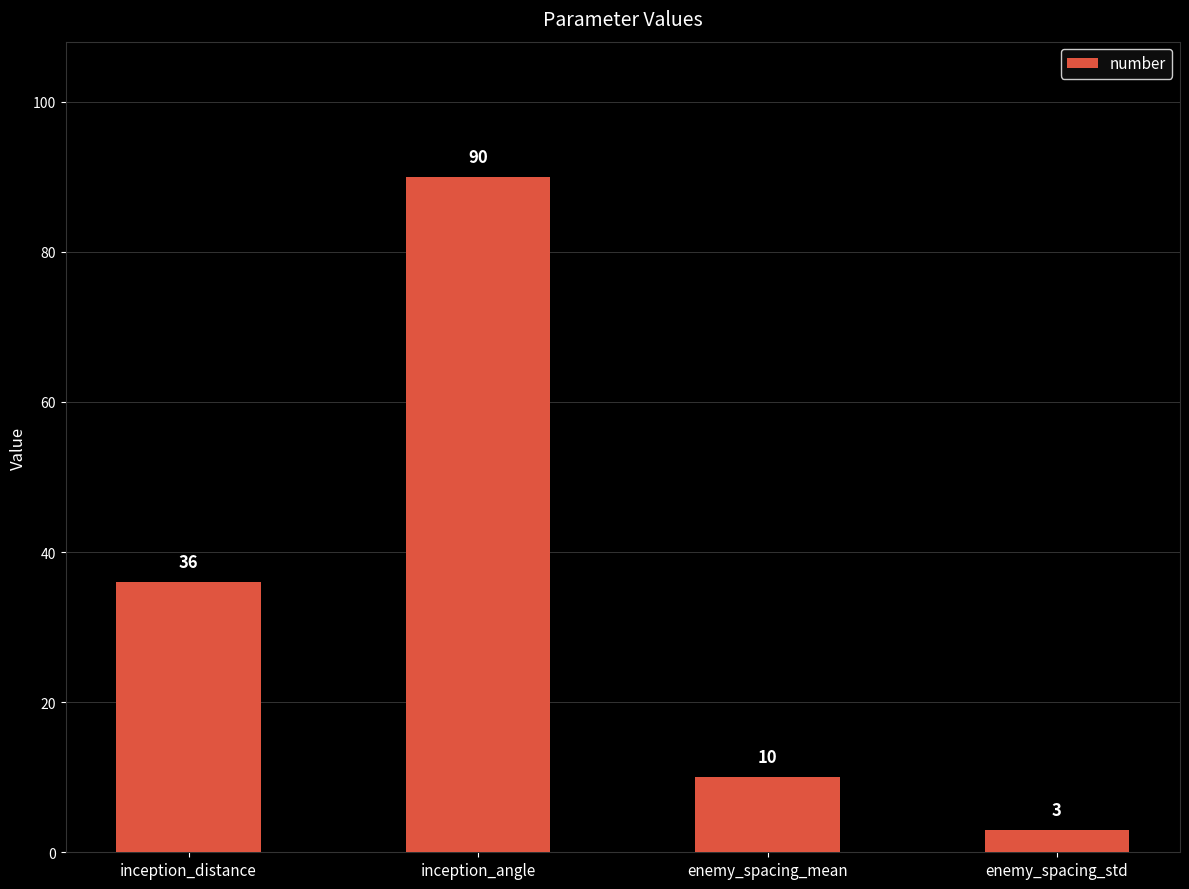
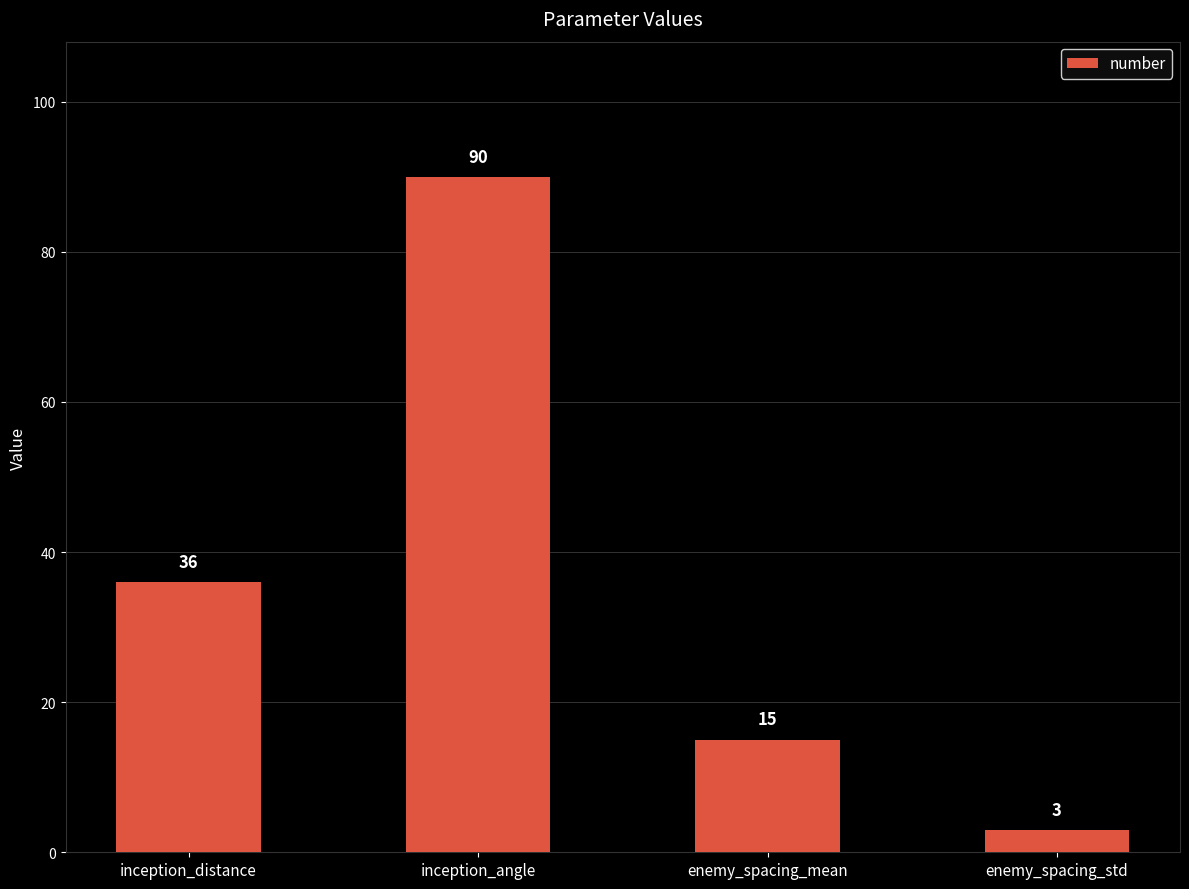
  {
    "inception_distance": 36,
    "inception_angle": 90,
-   "enemy_spacing_mean": 10,
+   "enemy_spacing_mean": 15,
    "enemy_spacing_std": 3
  }
